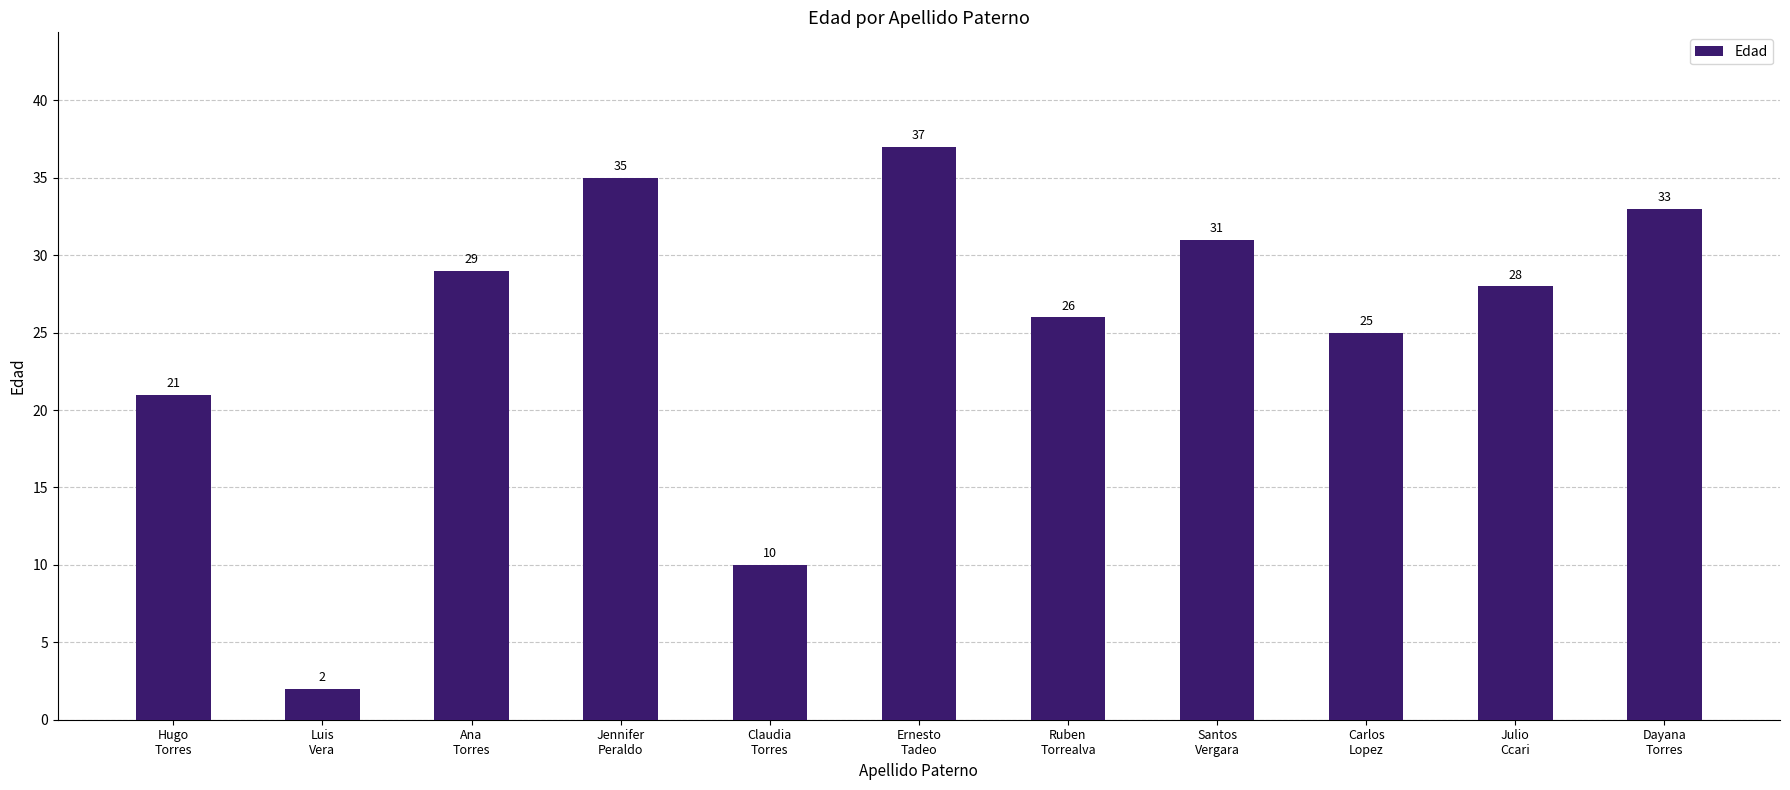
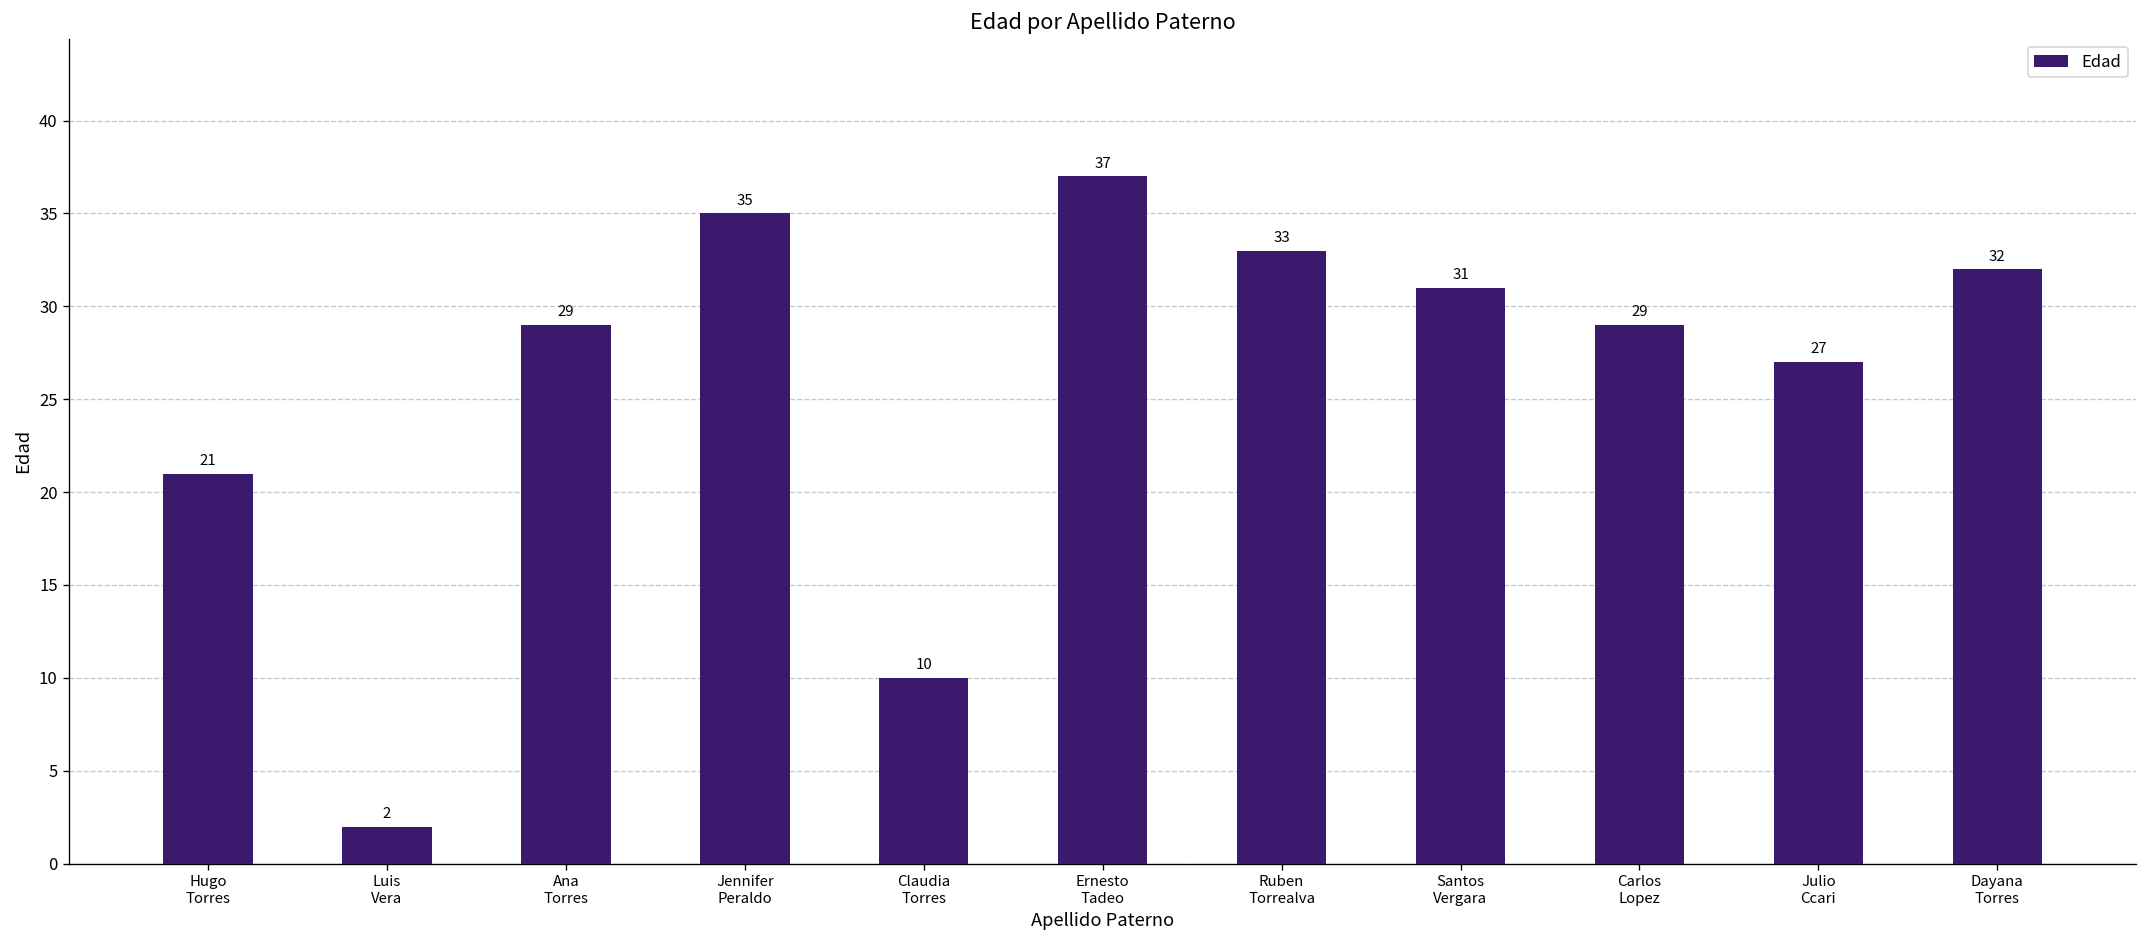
  {
    "Hugo Torres": 21,
    "Luis Vera": 2,
    "Ana Torres": 29,
    "Jennifer Peraldo": 35,
    "Claudia Torres": 10,
    "Ernesto Tadeo": 37,
-   "Ruben Torrealva": 26,
+   "Ruben Torrealva": 33,
    "Santos Vergara": 31,
-   "Carlos Lopez": 25,
-   "Julio Ccari": 28,
-   "Dayana Torres": 33
+   "Carlos Lopez": 29,
+   "Julio Ccari": 27,
+   "Dayana Torres": 32
  }
